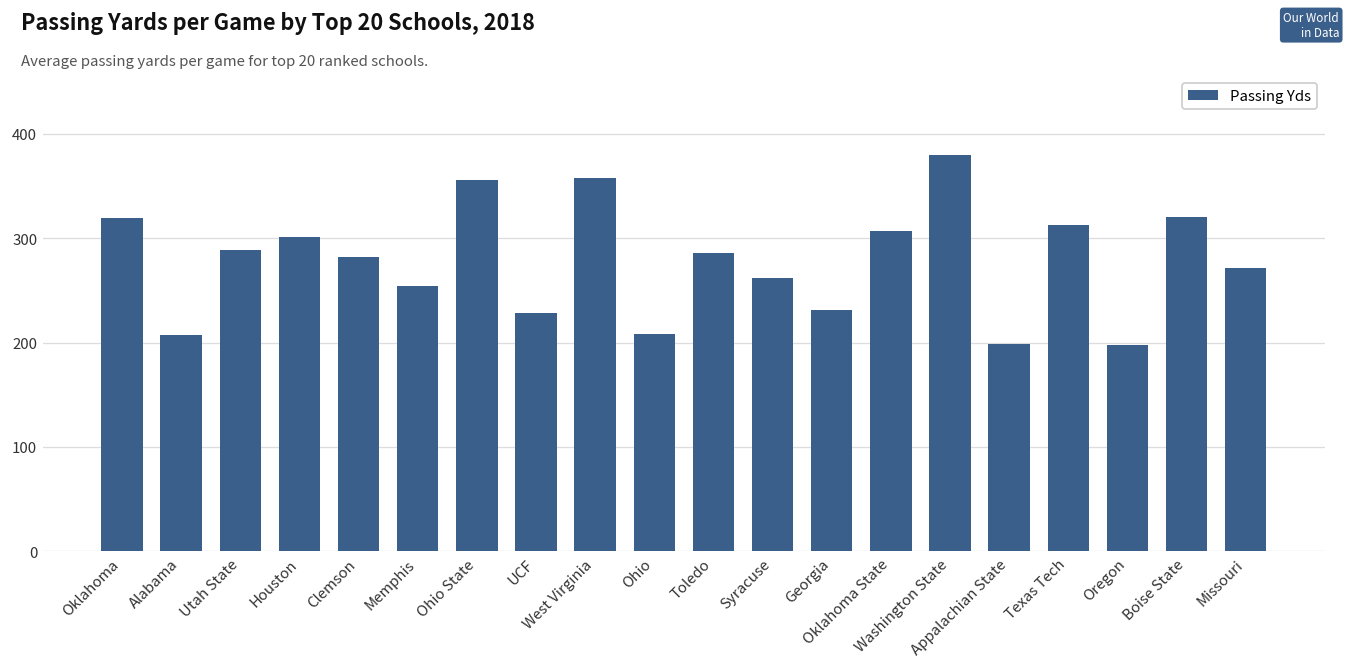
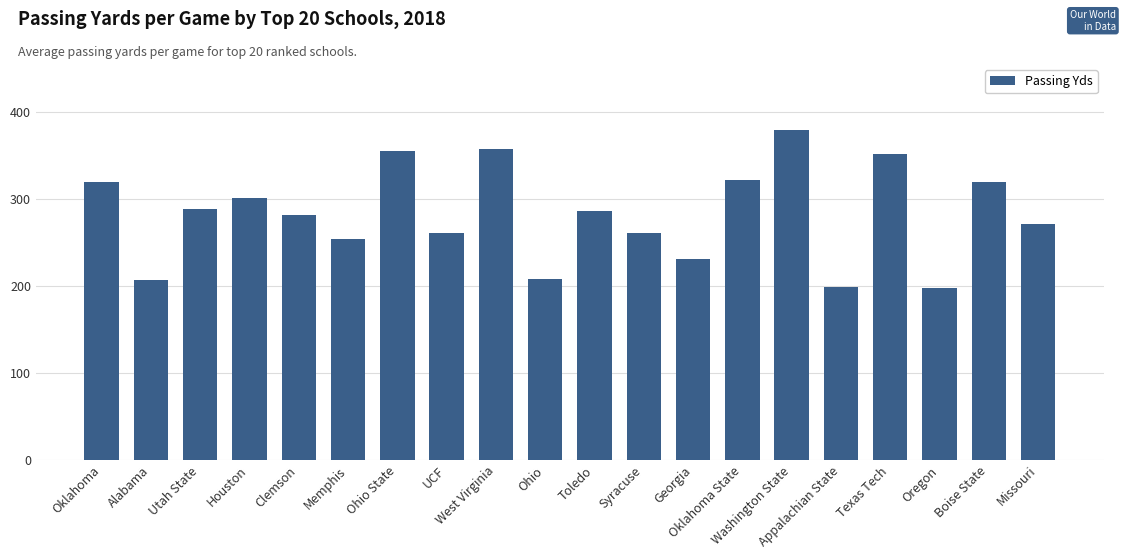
  {
    "Oklahoma": 320,
    "Alabama": 210,
    "Utah State": 290,
    "Houston": 300,
    "Clemson": 280,
    "Memphis": 250,
    "Ohio State": 360,
-   "UCF": 230,
+   "UCF": 260,
    "West Virginia": 360,
    "Ohio": 210,
    "Toledo": 290,
    "Syracuse": 260,
    "Georgia": 230,
-   "Oklahoma State": 310,
+   "Oklahoma State": 320,
    "Washington State": 380,
    "Appalachian State": 200,
-   "Texas Tech": 310,
+   "Texas Tech": 350,
    "Oregon": 200,
    "Boise State": 320,
    "Missouri": 270
  }
